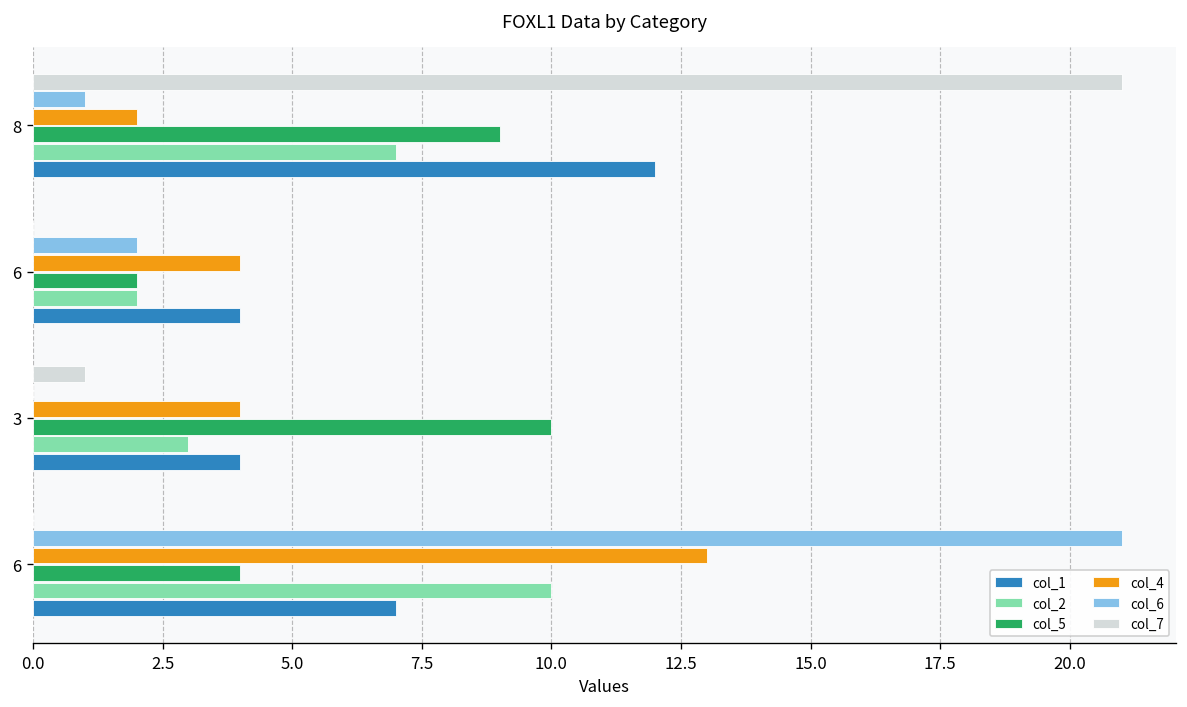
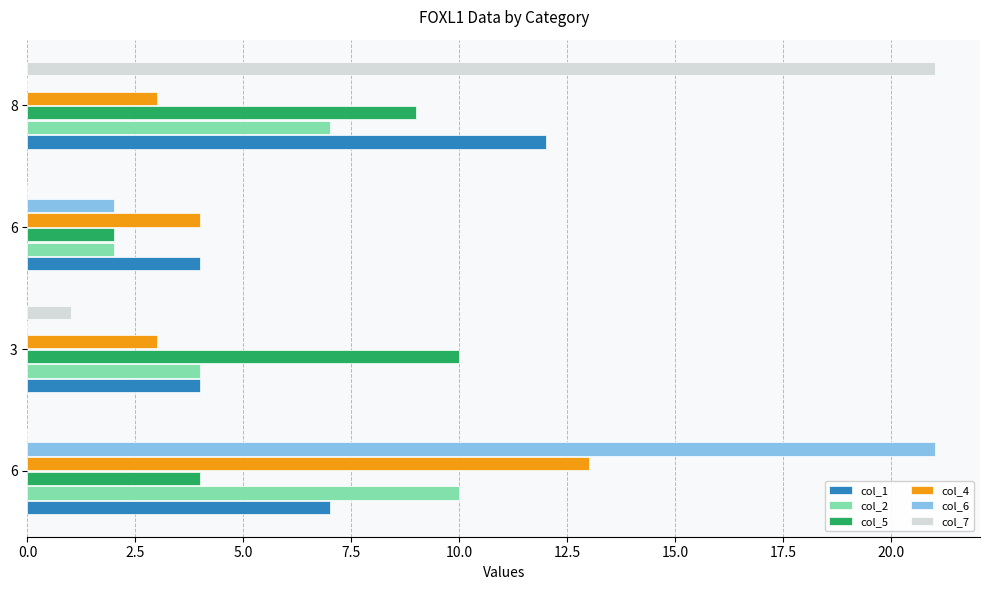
  {
    "col_1": {
      "8": 12,
      "3": 4
    },
    "col_2": {
      "8": 7,
-     "3": 3
+     "3": 4
    },
    "col_5": {
      "8": 9,
      "3": 10
    },
    "col_4": {
-     "8": 2,
-     "3": 4
+     "8": 3,
+     "3": 3
    },
    "col_6": {
-     "8": 1,
+     "8": 0,
      "3": 0
    },
    "col_7": {
      "8": 21,
      "3": 1
    }
  }
